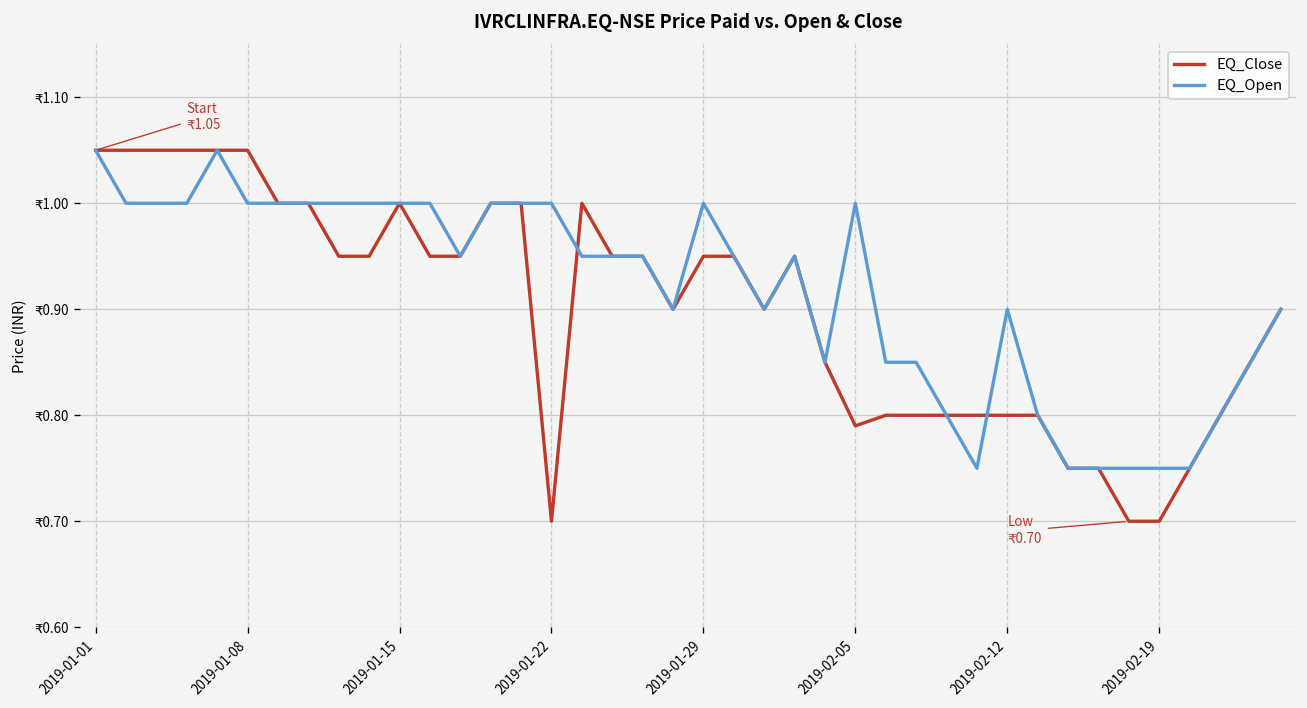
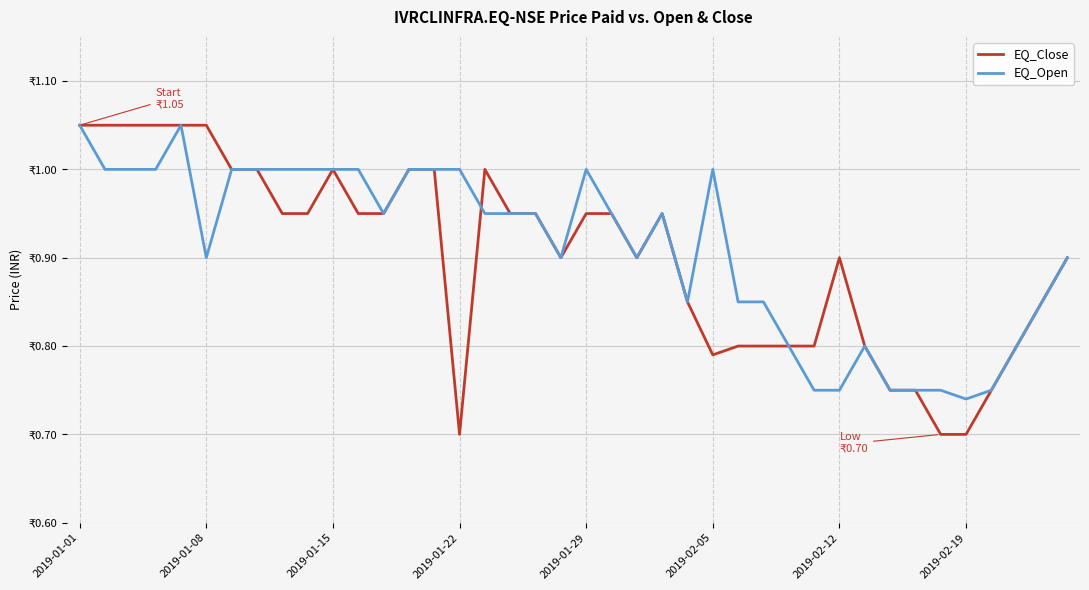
  {
    "EQ_Close": {
      "2019-01-08": "₹1.05",
      "2019-01-22": "₹0.7",
      "2019-01-29": "₹0.95",
      "2019-02-05": "₹0.79",
-     "2019-02-12": "₹0.8",
+     "2019-02-12": "₹0.9",
      "2019-02-19": "₹0.7"
    },
    "EQ_Open": {
-     "2019-01-08": "₹1.0",
+     "2019-01-08": "₹0.9",
      "2019-01-22": "₹1.00",
      "2019-01-29": "₹1.00",
      "2019-02-05": "₹1.00",
-     "2019-02-12": "₹0.90",
-     "2019-02-19": "₹0.75"
+     "2019-02-12": "₹0.75",
+     "2019-02-19": "₹0.74"
    }
  }
